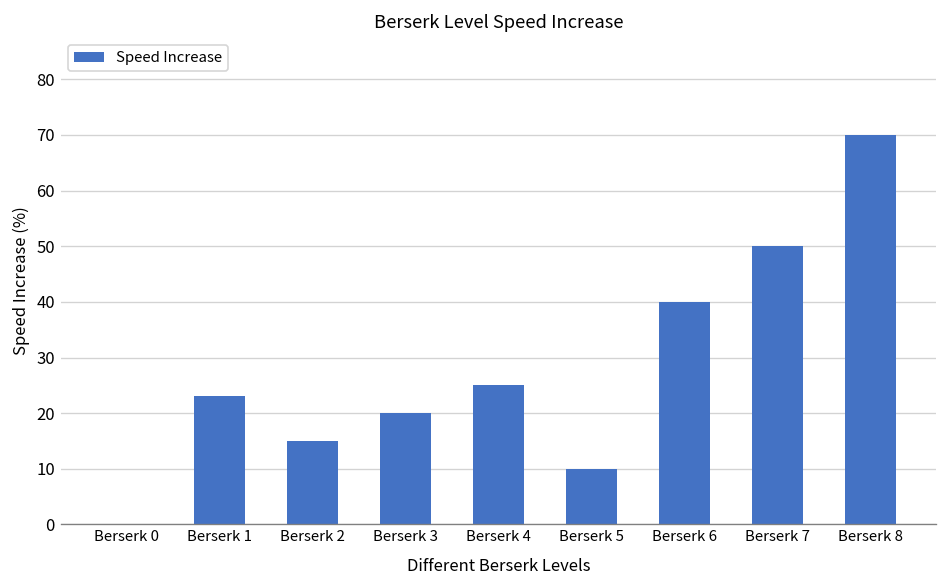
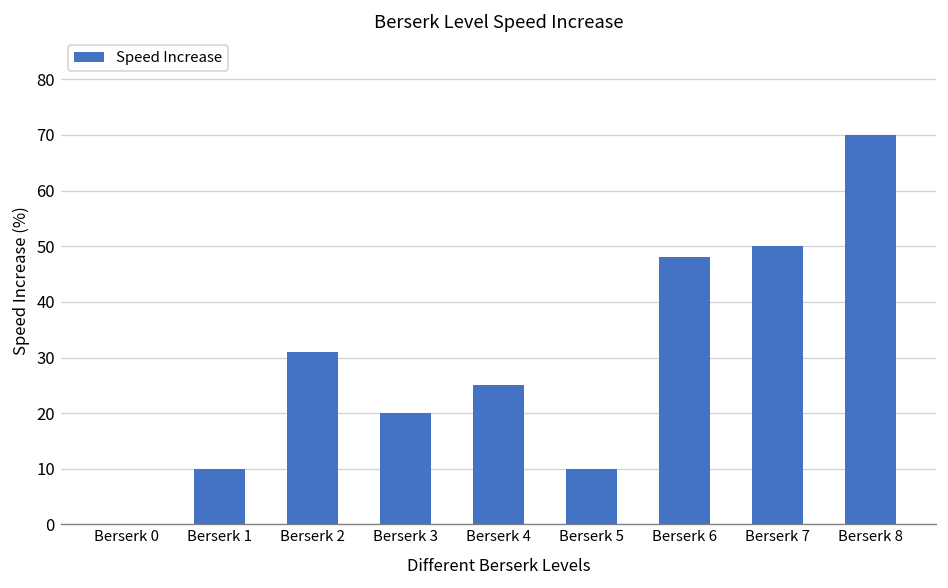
  {
    "Berserk 0": 0,
-   "Berserk 1": 23,
-   "Berserk 2": 15,
+   "Berserk 1": 10,
+   "Berserk 2": 31,
    "Berserk 3": 20,
    "Berserk 4": 25,
    "Berserk 5": 10,
-   "Berserk 6": 40,
+   "Berserk 6": 48,
    "Berserk 7": 50,
    "Berserk 8": 70
  }
